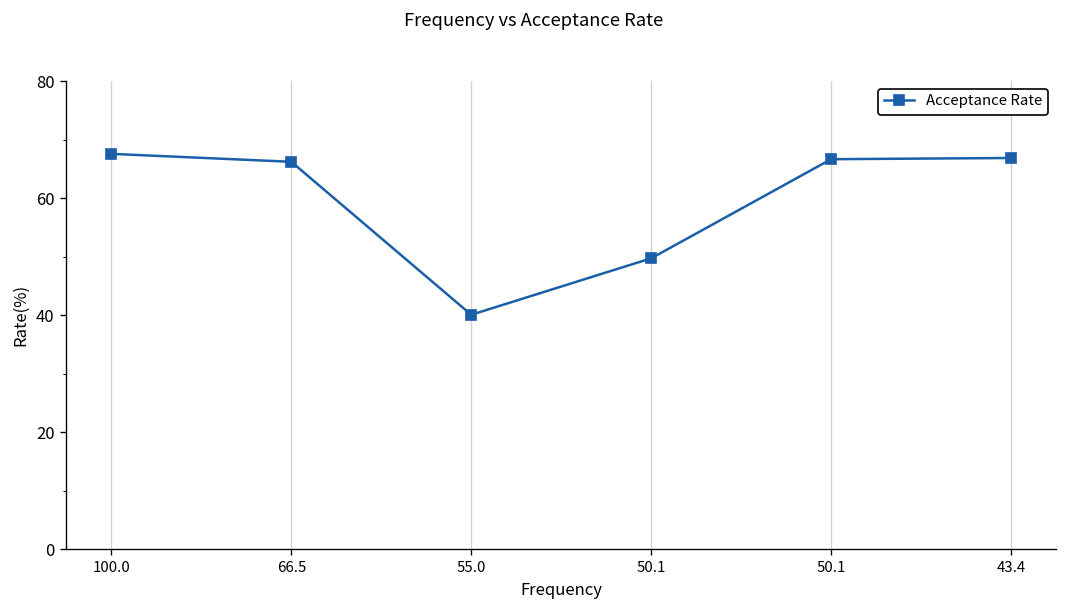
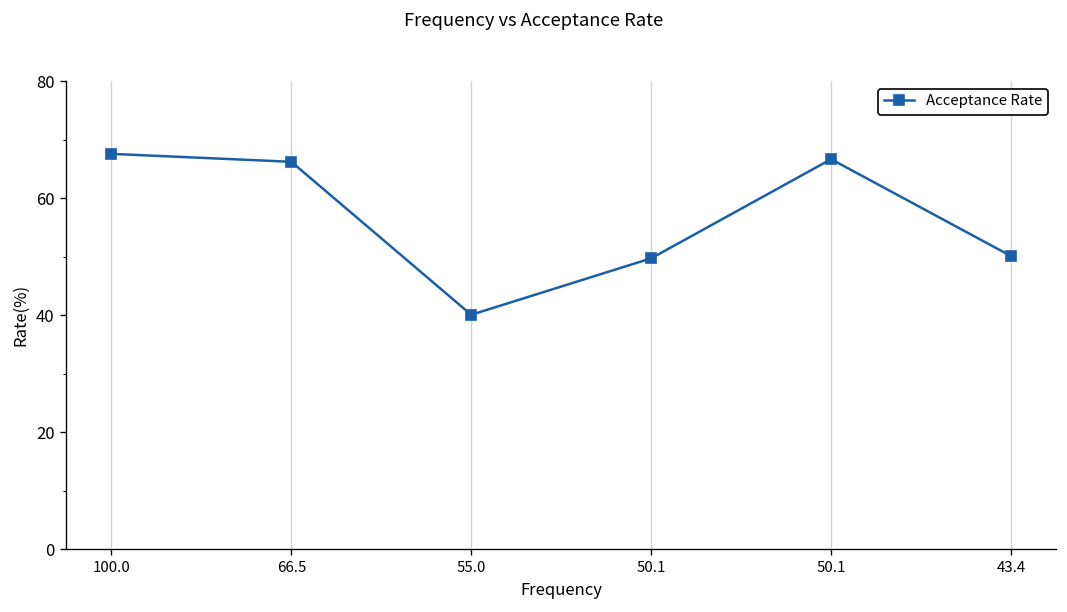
  {
    "100.0": 68,
    "66.5": 66,
    "55.0": 40,
-   "43.4": 67
+   "43.4": 50
  }
